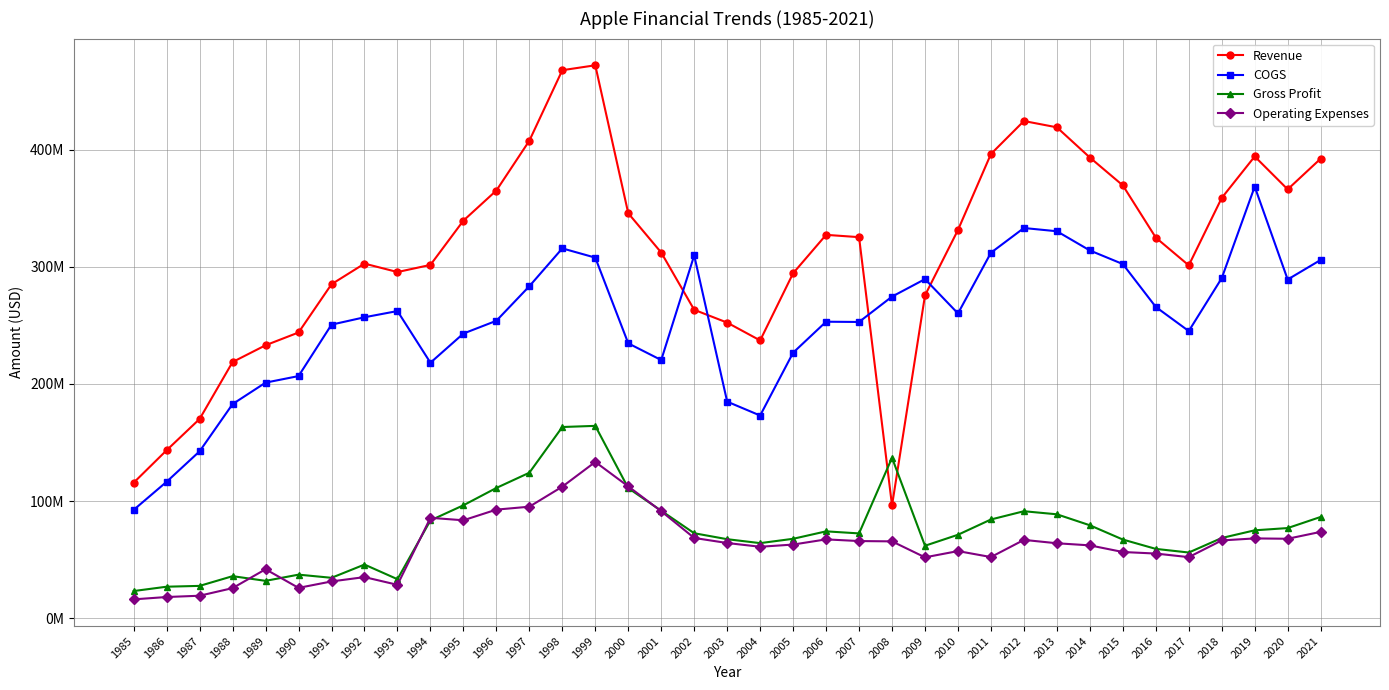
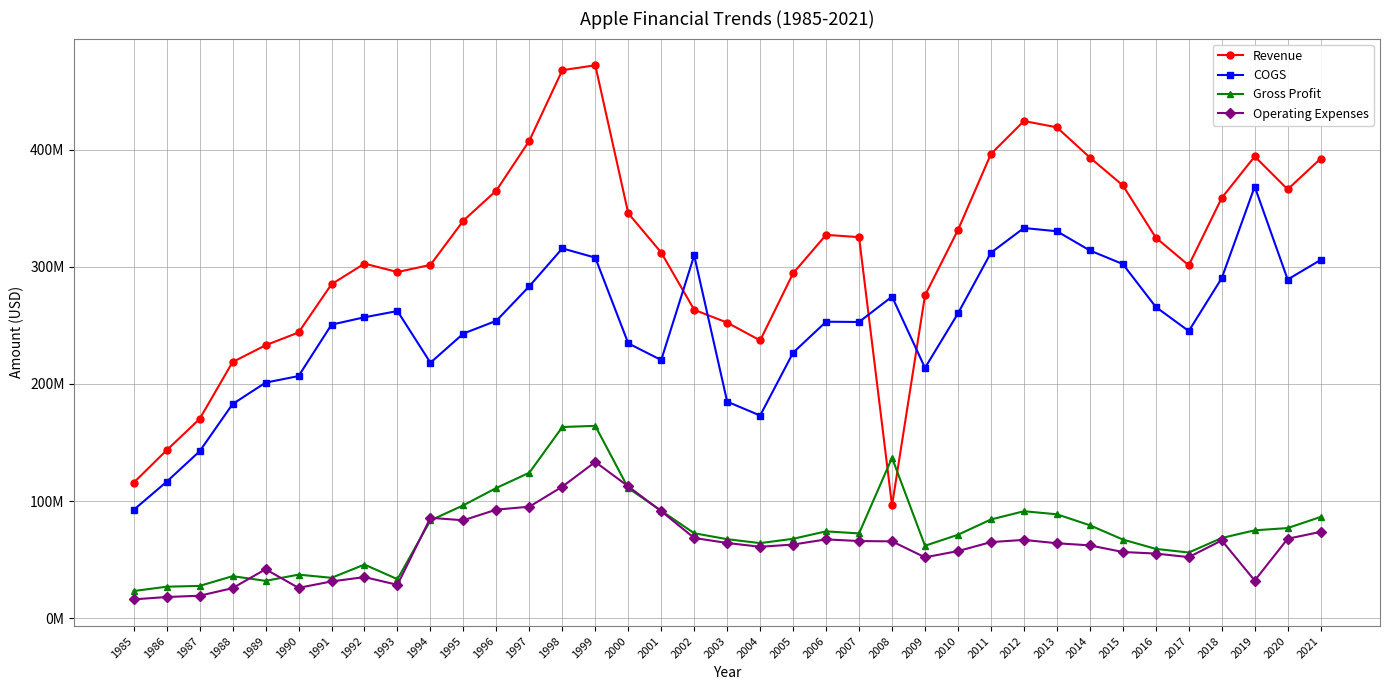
  {
    "Revenue": {
      "1985": 116000000,
      "1986": 143000000,
      "1987": 170000000,
      "1988": 219000000,
      "1989": 233000000,
      "1990": 244000000,
      "1991": 285000000,
      "1992": 303000000,
      "1993": 296000000,
      "1994": 302000000,
      "1995": 339000000,
      "1996": 365000000,
      "1997": 408000000,
      "1998": 468000000,
      "1999": 472000000,
      "2000": 346000000,
      "2001": 312000000,
      "2002": 263000000,
      "2003": 252000000,
      "2004": 237000000,
      "2005": 294000000,
      "2006": 327000000,
      "2007": 325000000,
      "2008": 96000000,
      "2009": 276000000,
      "2010": 331000000,
      "2011": 396000000,
      "2012": 424000000,
      "2013": 419000000,
      "2014": 393000000,
      "2015": 369000000,
      "2016": 325000000,
      "2017": 301000000,
      "2018": 359000000,
      "2019": 394000000,
      "2020": 366000000,
      "2021": 392000000
    },
    "COGS": {
      "1985": 93000000,
      "1986": 117000000,
      "1987": 143000000,
      "1988": 183000000,
      "1989": 201000000,
      "1990": 207000000,
      "1991": 251000000,
      "1992": 257000000,
      "1993": 262000000,
      "1994": 218000000,
      "1995": 243000000,
      "1996": 254000000,
      "1997": 283000000,
      "1998": 316000000,
      "1999": 308000000,
      "2000": 235000000,
      "2001": 220000000,
      "2002": 310000000,
      "2003": 185000000,
      "2004": 173000000,
      "2005": 227000000,
      "2006": 253000000,
      "2007": 253000000,
      "2008": 275000000,
-     "2009": 289000000,
+     "2009": 214000000,
      "2010": 260000000,
      "2011": 312000000,
      "2012": 333000000,
      "2013": 330000000,
      "2014": 314000000,
      "2015": 302000000,
      "2016": 266000000,
      "2017": 245000000,
      "2018": 290000000,
      "2019": 368000000,
      "2020": 289000000,
      "2021": 306000000
    },
    "Gross Profit": {
      "1985": 23000000,
      "1986": 27000000,
      "1987": 28000000,
      "1988": 36000000,
      "1989": 32000000,
      "1990": 37000000,
      "1991": 35000000,
      "1992": 46000000,
      "1993": 33000000,
      "1994": 84000000,
      "1995": 96000000,
      "1996": 111000000,
      "1997": 124000000,
      "1998": 163000000,
      "1999": 164000000,
      "2002": 73000000,
      "2003": 67000000,
      "2004": 64000000,
      "2005": 68000000,
      "2006": 74000000,
      "2007": 72000000,
      "2008": 137000000,
      "2009": 62000000,
      "2010": 71000000,
      "2011": 84000000,
      "2012": 91000000,
      "2013": 89000000,
      "2014": 79000000,
      "2015": 67000000,
      "2016": 59000000,
      "2017": 56000000,
      "2019": 75000000,
      "2020": 77000000,
      "2021": 86000000
    },
    "Operating Expenses": {
      "1985": 16000000,
      "1986": 18000000,
      "1987": 19000000,
      "1988": 26000000,
      "1989": 42000000,
      "1990": 26000000,
      "1991": 31000000,
      "1992": 35000000,
      "1993": 29000000,
      "1994": 86000000,
      "1995": 84000000,
      "1996": 93000000,
      "1997": 95000000,
      "1998": 112000000,
      "1999": 133000000,
      "2002": 69000000,
      "2003": 64000000,
      "2004": 61000000,
      "2005": 63000000,
      "2006": 67000000,
      "2007": 66000000,
      "2008": 66000000,
      "2009": 52000000,
      "2010": 57000000,
-     "2011": 52000000,
+     "2011": 65000000,
      "2012": 67000000,
      "2013": 64000000,
      "2014": 62000000,
      "2015": 57000000,
      "2016": 55000000,
      "2017": 52000000,
-     "2019": 68000000,
+     "2019": 32000000,
      "2020": 68000000,
      "2021": 74000000
    }
  }
